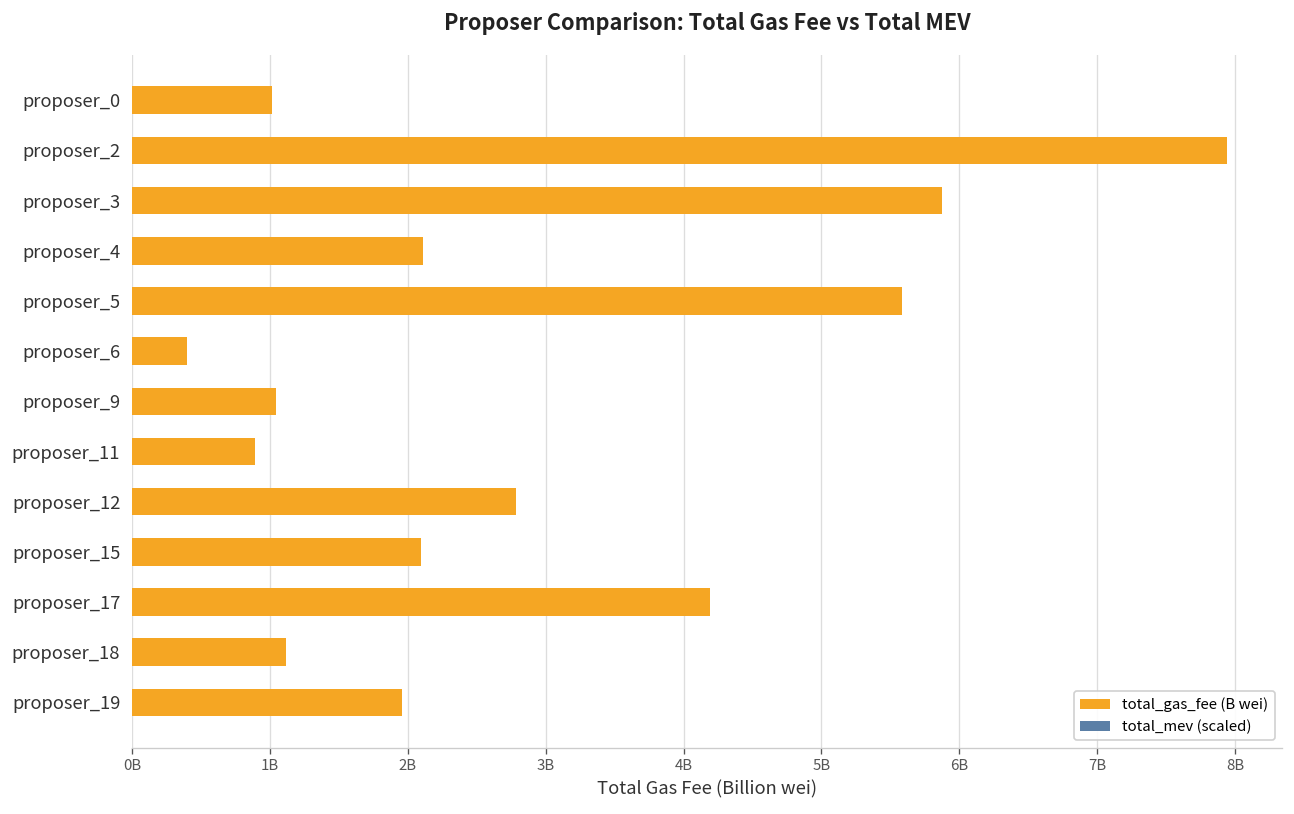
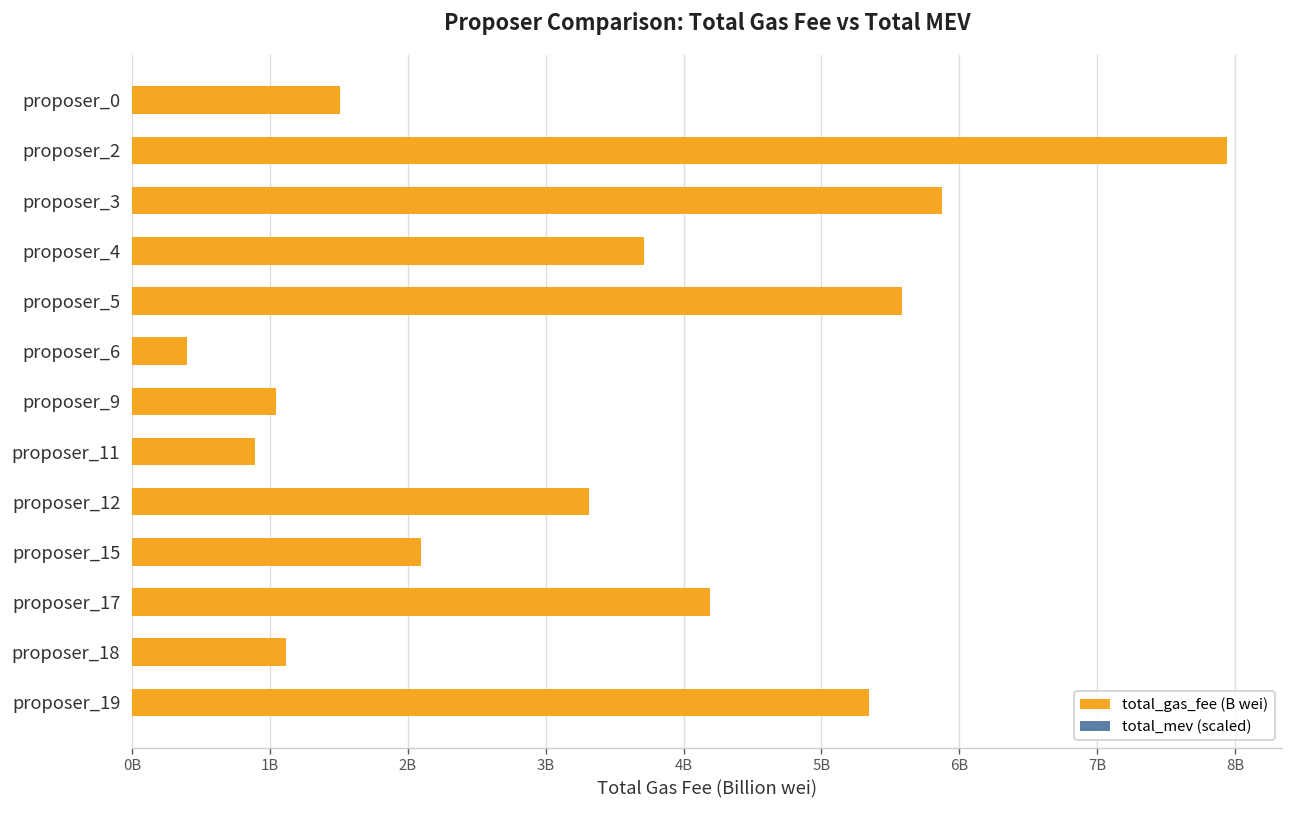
  {
    "total_gas_fee (B wei)": {
-     "proposer_0": 1010000000,
+     "proposer_0": 1510000000,
      "proposer_2": 7940000000,
      "proposer_3": 5870000000,
-     "proposer_4": 2110000000,
+     "proposer_4": 3710000000,
      "proposer_5": 5580000000,
      "proposer_6": 400000000,
      "proposer_9": 1050000000,
      "proposer_11": 890000000,
-     "proposer_12": 2790000000,
+     "proposer_12": 3320000000,
      "proposer_15": 2100000000,
      "proposer_17": 4190000000,
      "proposer_18": 1120000000,
-     "proposer_19": 1960000000
+     "proposer_19": 5340000000
    }
  }
